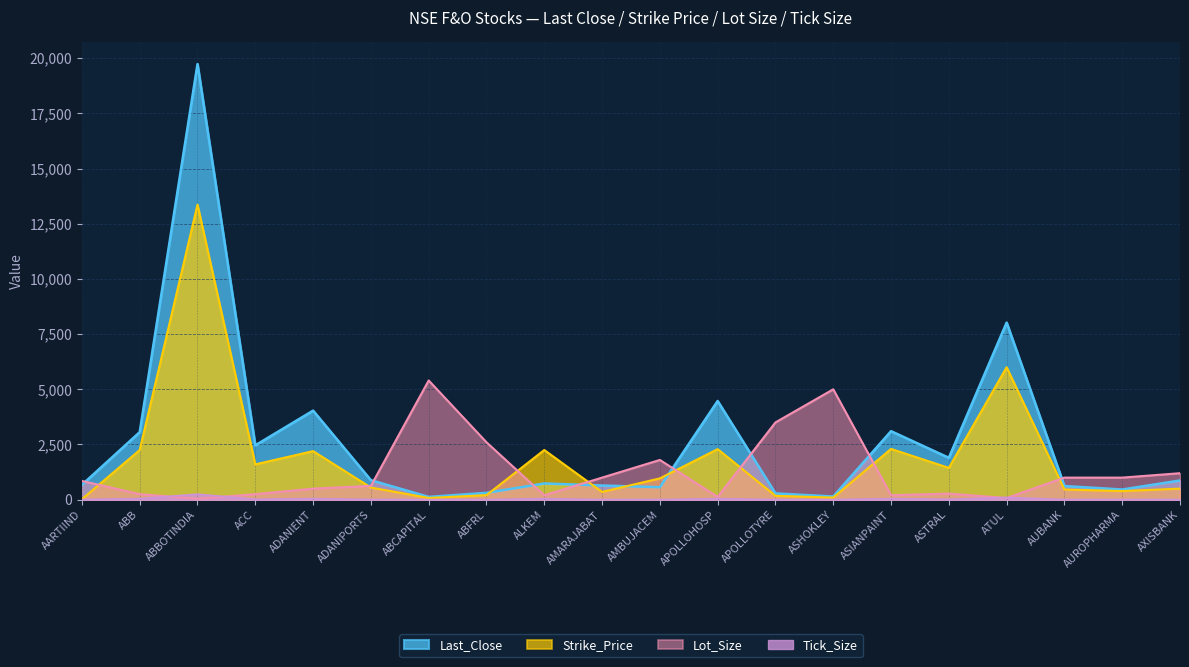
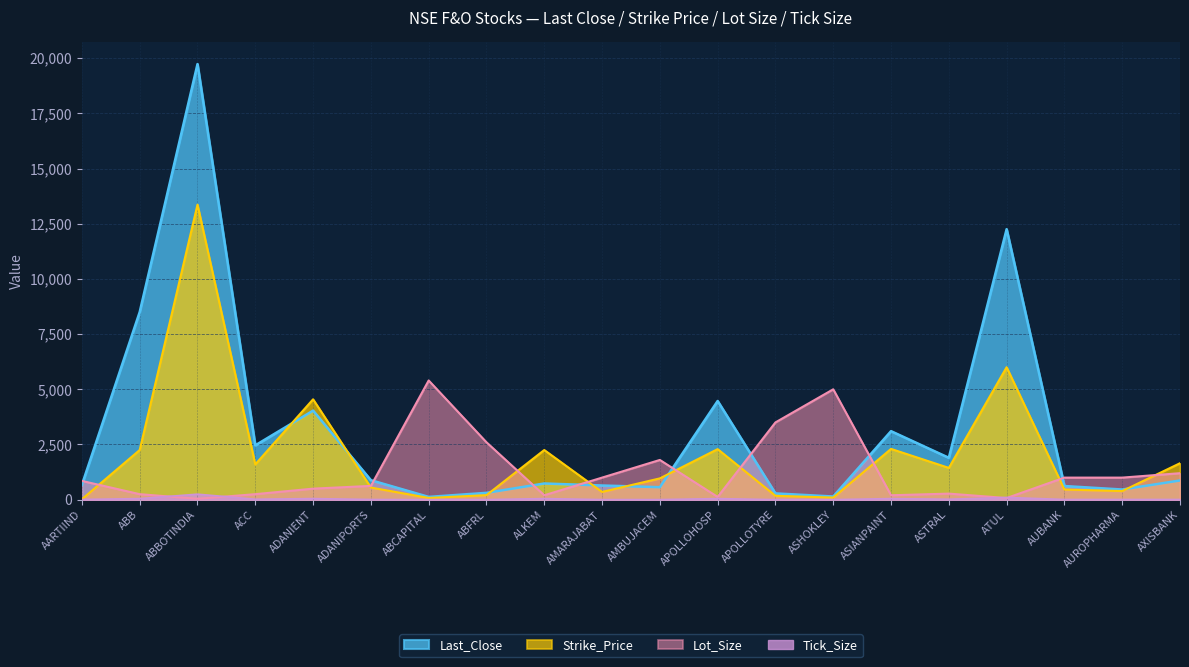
  {
    "Last_Close": {
      "AARTIIND": "700",
-     "ABB": "3,100",
+     "ABB": "8,500",
      "ABBOTINDIA": "19,700",
      "ACC": "2,500",
      "ADANIENT": "4,000",
      "ADANIPORTS": "900",
      "ALKEM": "700",
      "AMARAJABAT": "600",
      "AMBUJACEM": "600",
      "APOLLOHOSP": "4,500",
      "ASIANPAINT": "3,100",
      "ASTRAL": "1,900",
-     "ATUL": "8,000",
+     "ATUL": "12,300",
      "AUBANK": "600",
      "AXISBANK": "900"
    },
    "Strike_Price": {
      "ABB": "2,300",
      "ABBOTINDIA": "13,400",
      "ACC": "1,600",
-     "ADANIENT": "2,200",
+     "ADANIENT": "4,500",
      "ALKEM": "2,300",
      "AMARAJABAT": "400",
      "AMBUJACEM": "1,000",
      "APOLLOHOSP": "2,300",
      "ASIANPAINT": "2,300",
      "ASTRAL": "1,400",
      "ATUL": "6,000",
      "AUBANK": "500",
-     "AXISBANK": "500"
+     "AXISBANK": "1,700"
    }
  }
